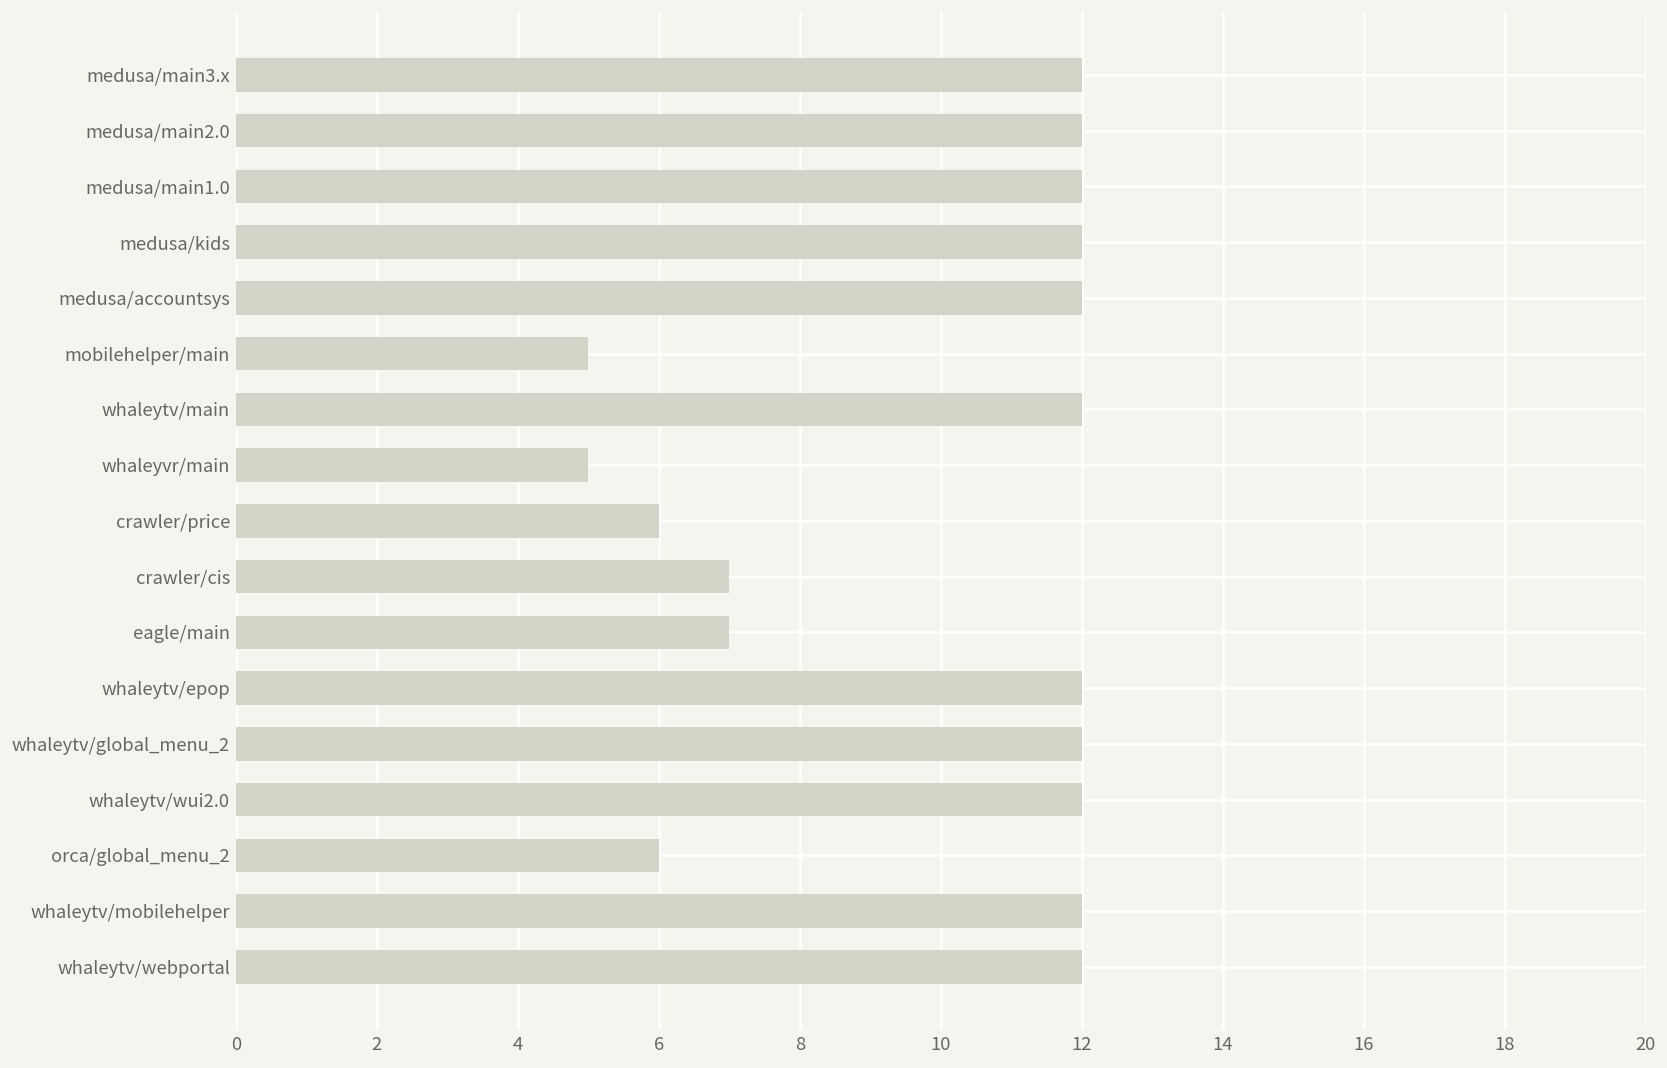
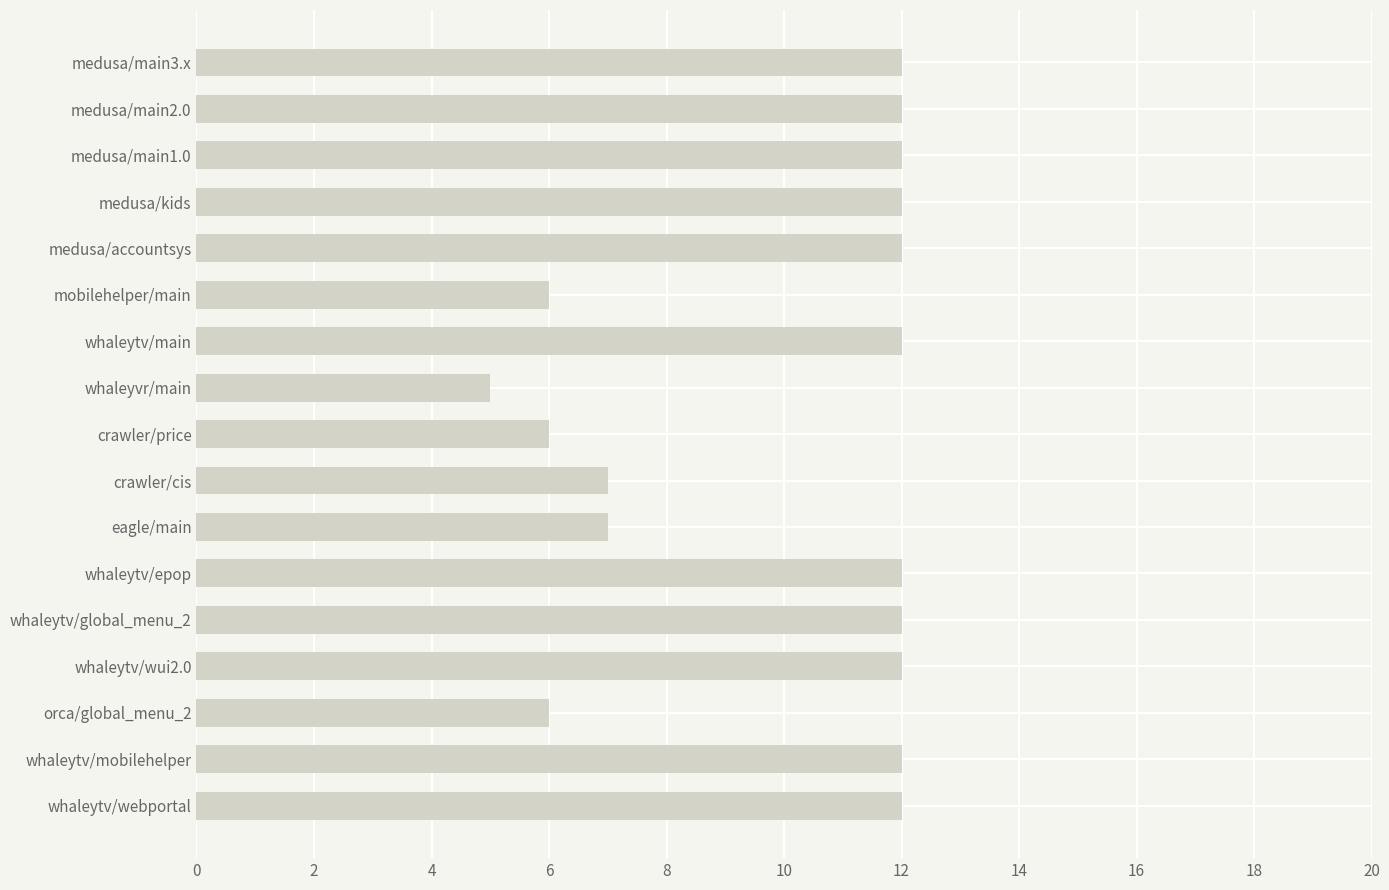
  {
    "medusa/main3.x": 12,
    "medusa/main2.0": 12,
    "medusa/main1.0": 12,
    "medusa/kids": 12,
    "medusa/accountsys": 12,
-   "mobilehelper/main": 5,
+   "mobilehelper/main": 6,
    "whaleytv/main": 12,
    "whaleyvr/main": 5,
    "crawler/price": 6,
    "crawler/cis": 7,
    "eagle/main": 7,
    "whaleytv/epop": 12,
    "whaleytv/global_menu_2": 12,
    "whaleytv/wui2.0": 12,
    "orca/global_menu_2": 6,
    "whaleytv/mobilehelper": 12,
    "whaleytv/webportal": 12
  }
